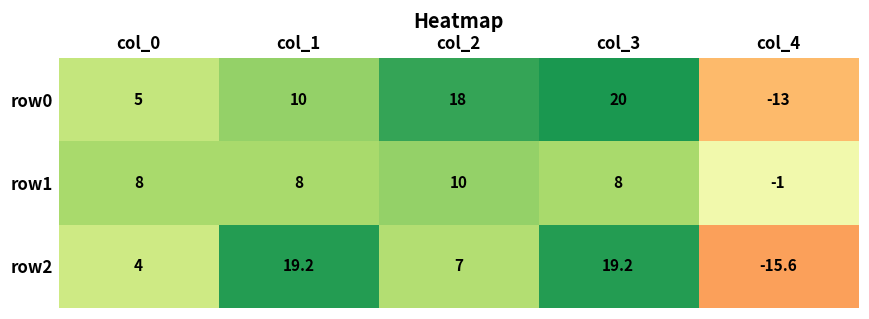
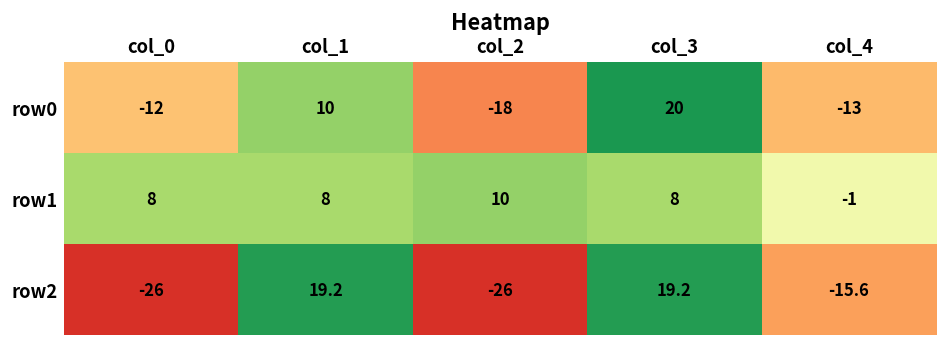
  {
    "row0": {
-     "col_0": 5,
+     "col_0": -12,
      "col_1": 10,
-     "col_2": 18,
+     "col_2": -18,
      "col_3": 20,
      "col_4": -13
    },
    "row1": {
      "col_0": 8,
      "col_1": 8,
      "col_2": 10,
      "col_3": 8,
      "col_4": -1
    },
    "row2": {
-     "col_0": 4,
+     "col_0": -26,
      "col_1": 19.2,
-     "col_2": 7,
+     "col_2": -26,
      "col_3": 19.2,
      "col_4": -15.6
    }
  }
